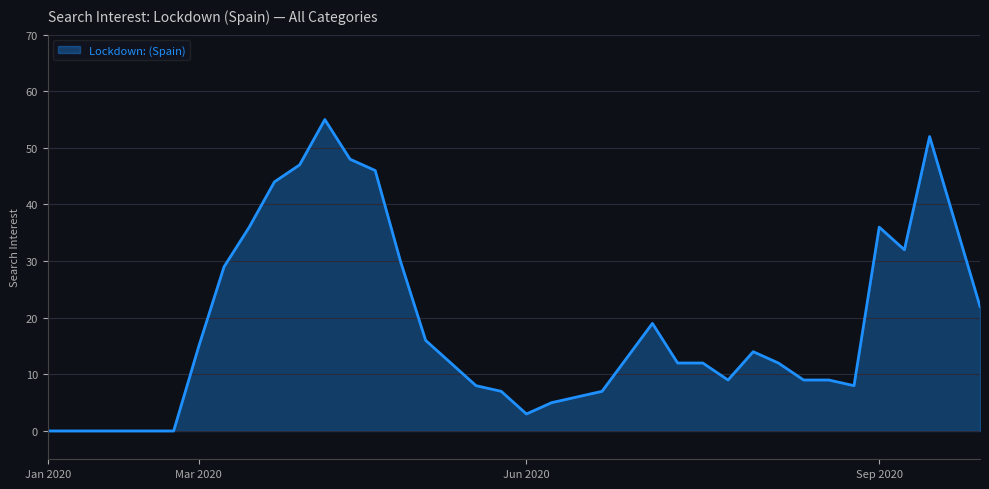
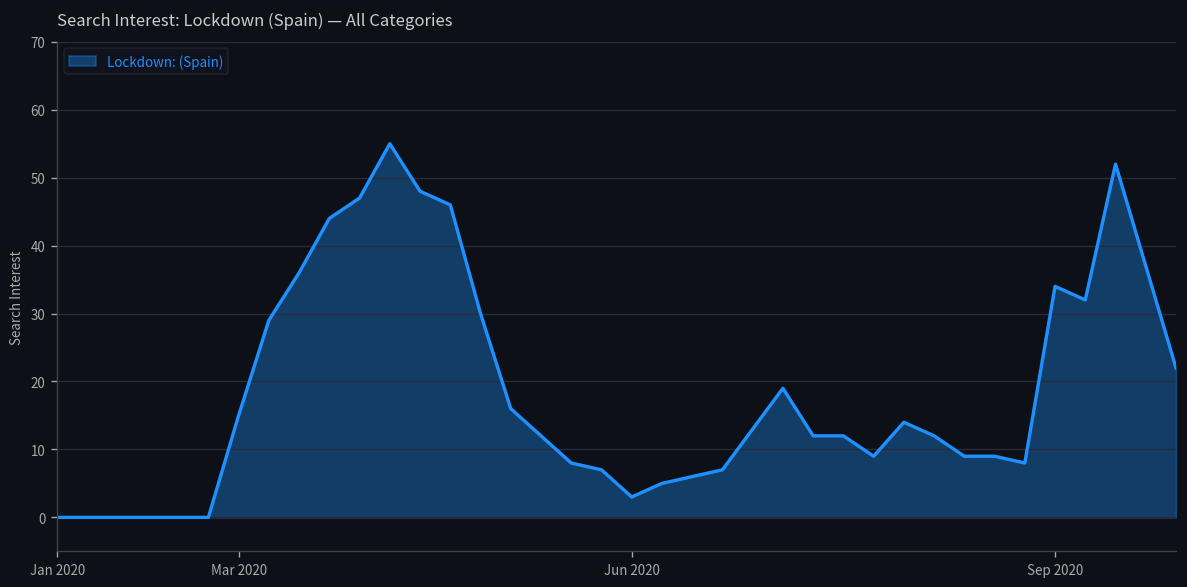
  {
    "Jan 2020": 0,
    "Mar 2020": 15,
    "Jun 2020": 3,
-   "Sep 2020": 36
+   "Sep 2020": 34
  }
